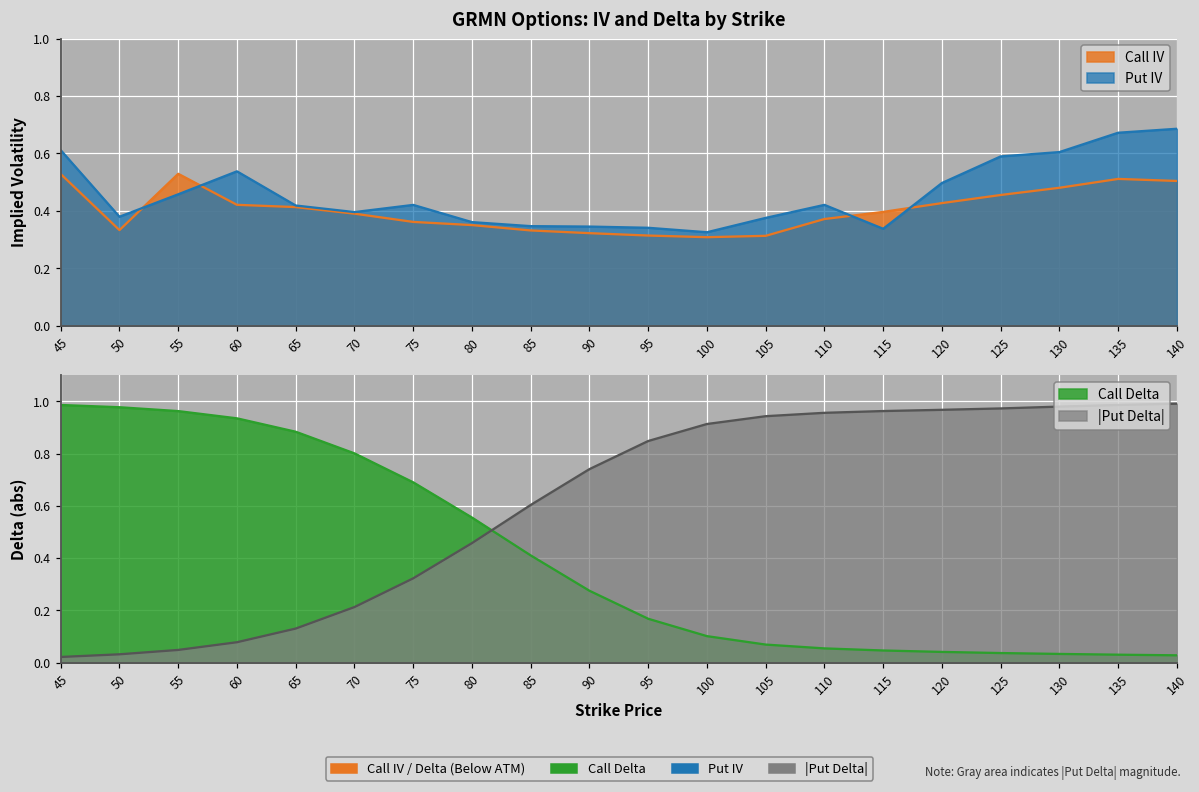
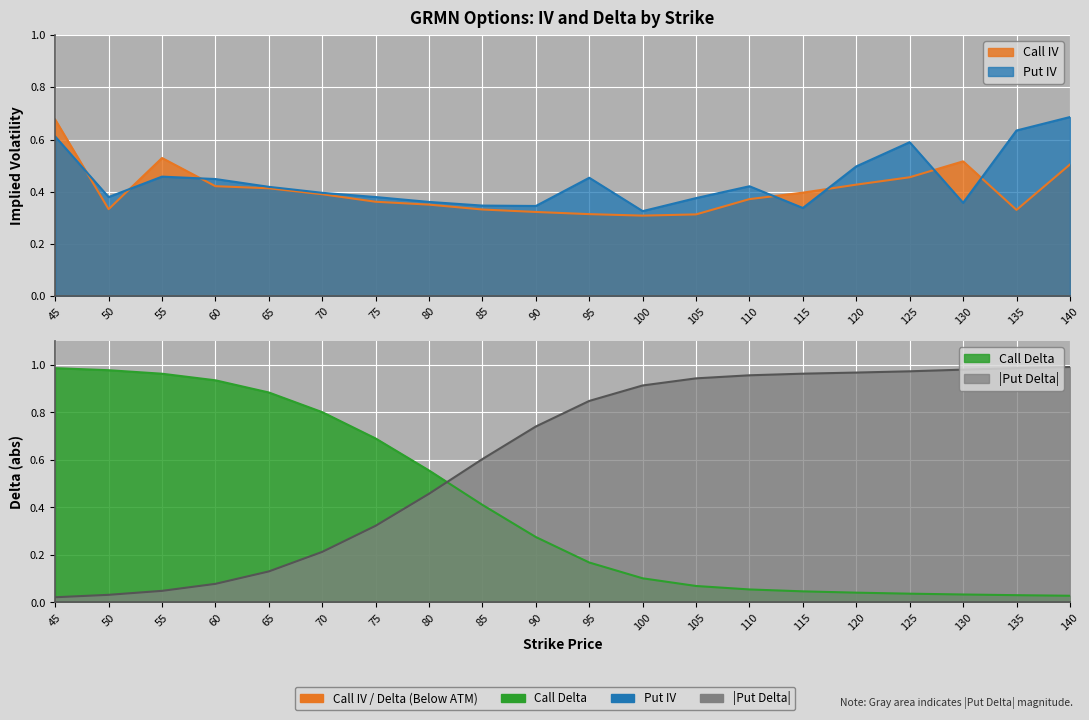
  {
    "GRMN Options: IV and Delta by Strike": {
      "Call IV": {
-       "45": 0.53,
+       "45": 0.68,
        "50": 0.33,
        "55": 0.53,
        "60": 0.42,
        "75": 0.36,
        "80": 0.35,
        "85": 0.33,
        "90": 0.32,
        "95": 0.31,
        "100": 0.31,
        "105": 0.31,
        "110": 0.37,
        "115": 0.40,
        "120": 0.43,
        "125": 0.46,
-       "130": 0.48,
-       "135": 0.51,
+       "130": 0.52,
+       "135": 0.33,
        "140": 0.50
      },
      "Put IV": {
        "45": 0.61,
        "50": 0.38,
        "55": 0.46,
-       "60": 0.54,
-       "75": 0.42,
+       "60": 0.45,
+       "75": 0.38,
        "80": 0.36,
        "85": 0.35,
        "90": 0.35,
-       "95": 0.34,
+       "95": 0.45,
        "100": 0.33,
        "105": 0.38,
        "110": 0.42,
        "115": 0.34,
        "120": 0.50,
        "125": 0.59,
-       "130": 0.60,
-       "135": 0.67,
+       "130": 0.36,
+       "135": 0.63,
        "140": 0.69
      }
    }
  }
